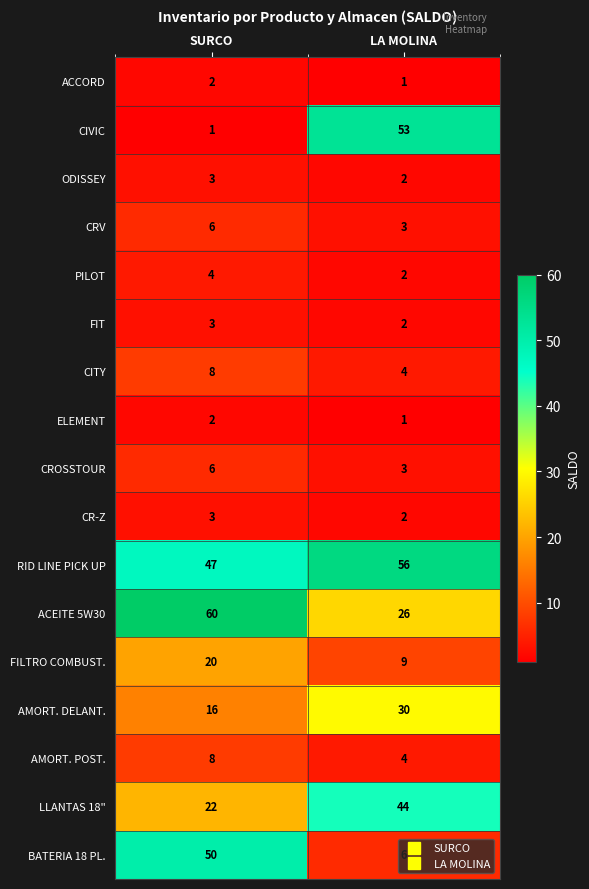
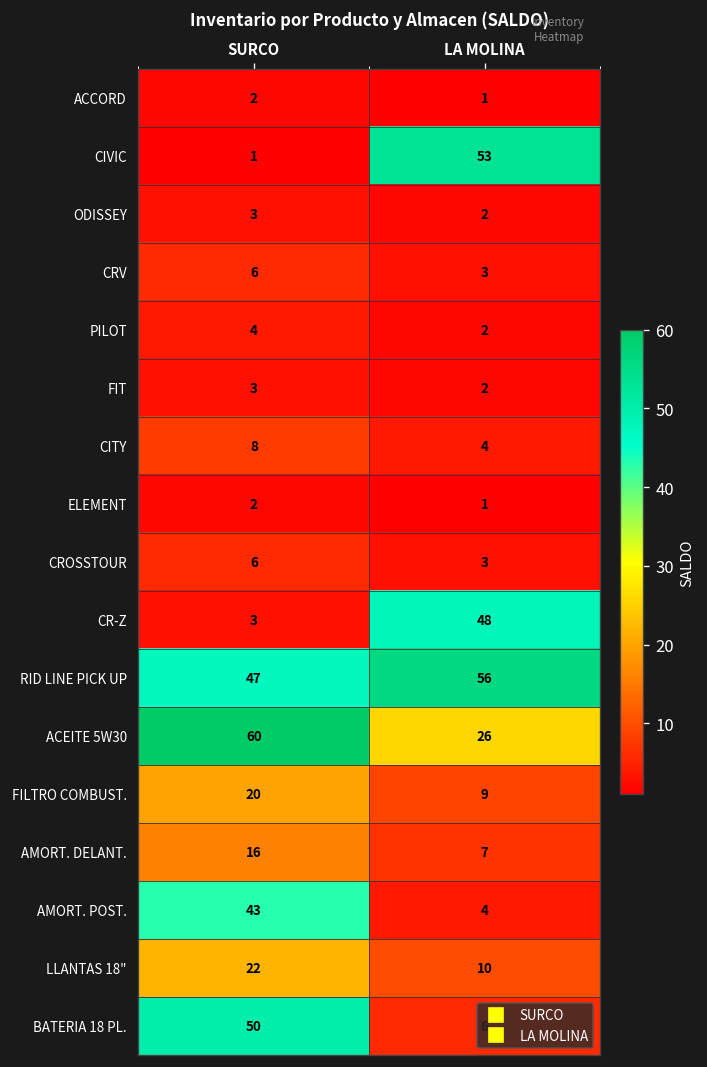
  {
    "ACCORD": {
      "SURCO": 2,
      "LA MOLINA": 1
    },
    "CIVIC": {
      "SURCO": 1,
      "LA MOLINA": 53
    },
    "ODISSEY": {
      "SURCO": 3,
      "LA MOLINA": 2
    },
    "CRV": {
      "SURCO": 6,
      "LA MOLINA": 3
    },
    "PILOT": {
      "SURCO": 4,
      "LA MOLINA": 2
    },
    "FIT": {
      "SURCO": 3,
      "LA MOLINA": 2
    },
    "CITY": {
      "SURCO": 8,
      "LA MOLINA": 4
    },
    "ELEMENT": {
      "SURCO": 2,
      "LA MOLINA": 1
    },
    "CROSSTOUR": {
      "SURCO": 6,
      "LA MOLINA": 3
    },
    "CR-Z": {
      "SURCO": 3,
-     "LA MOLINA": 2
+     "LA MOLINA": 48
    },
    "RID LINE PICK UP": {
      "SURCO": 47,
      "LA MOLINA": 56
    },
    "ACEITE 5W30": {
      "SURCO": 60,
      "LA MOLINA": 26
    },
    "FILTRO COMBUST.": {
      "SURCO": 20,
      "LA MOLINA": 9
    },
    "AMORT. DELANT.": {
      "SURCO": 16,
-     "LA MOLINA": 30
+     "LA MOLINA": 7
    },
    "AMORT. POST.": {
-     "SURCO": 8,
+     "SURCO": 43,
      "LA MOLINA": 4
    },
    "LLANTAS 18\"": {
      "SURCO": 22,
-     "LA MOLINA": 44
+     "LA MOLINA": 10
    },
    "BATERIA 18 PL.": {
      "SURCO": 50
    }
  }
